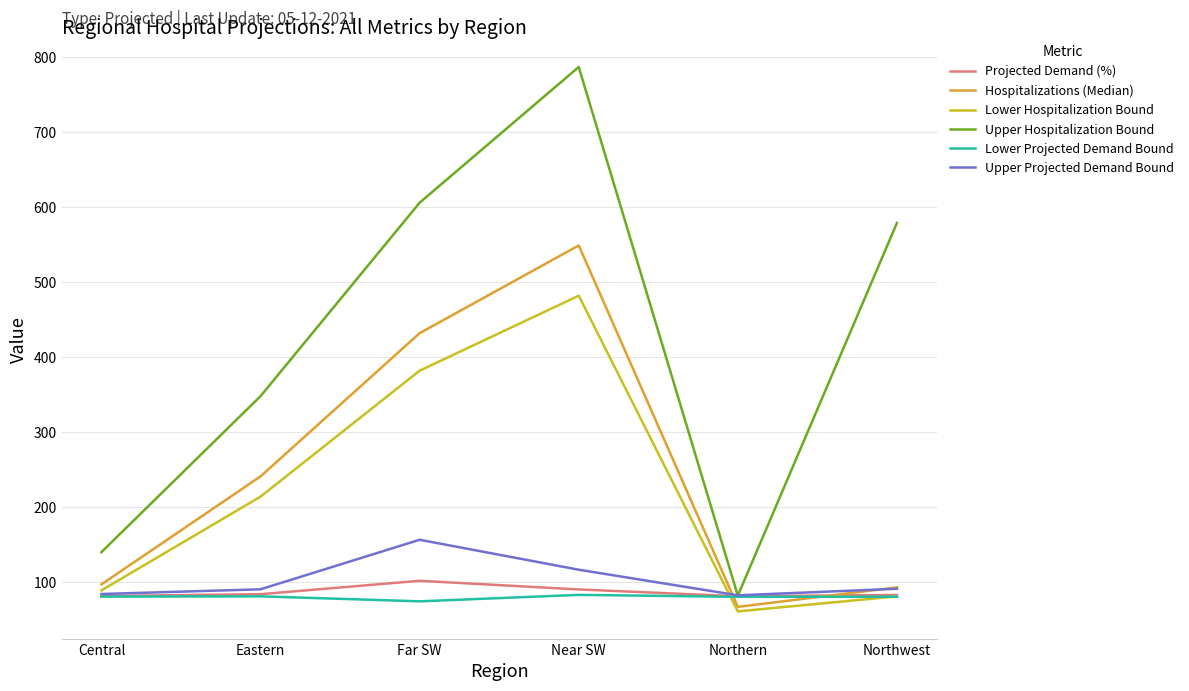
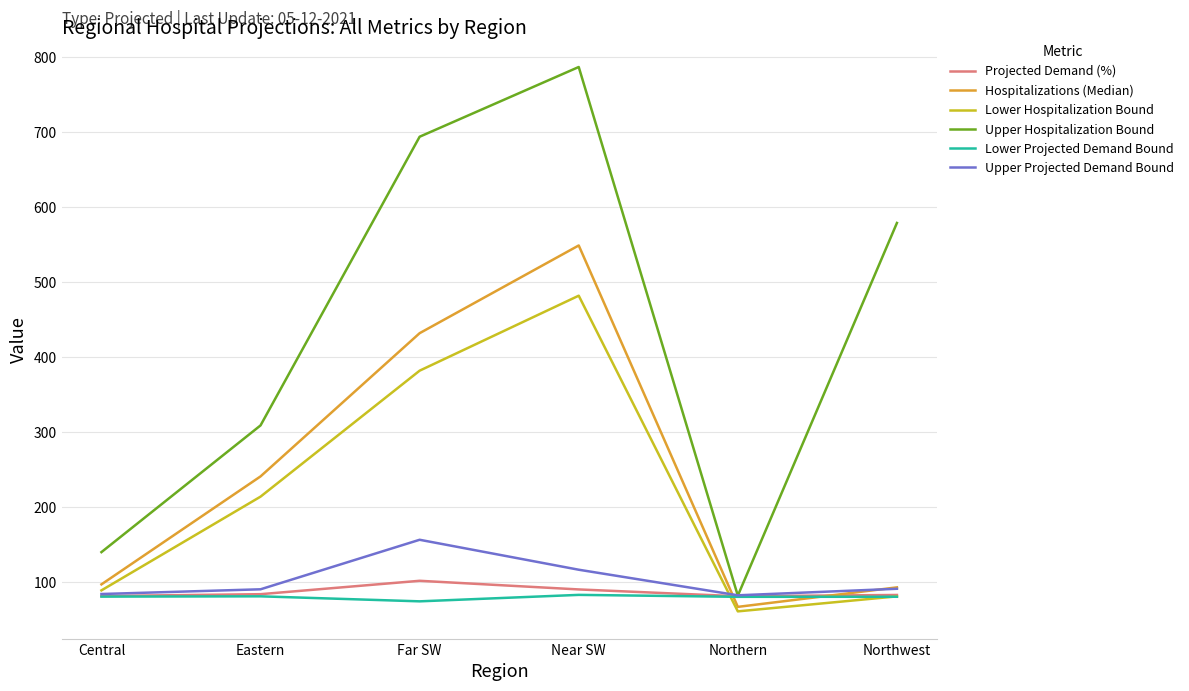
  {
    "Projected Demand (%)": {
      "Far SW": 100,
      "Near SW": 90
    },
    "Upper Hospitalization Bound": {
      "Central": 140,
-     "Eastern": 350,
-     "Far SW": 610,
+     "Eastern": 310,
+     "Far SW": 690,
      "Near SW": 790,
      "Northwest": 580
    },
    "Lower Projected Demand Bound": {
      "Far SW": 70,
      "Near SW": 80
    },
    "Upper Projected Demand Bound": {
      "Eastern": 90,
      "Far SW": 160,
      "Near SW": 120
    }
  }
